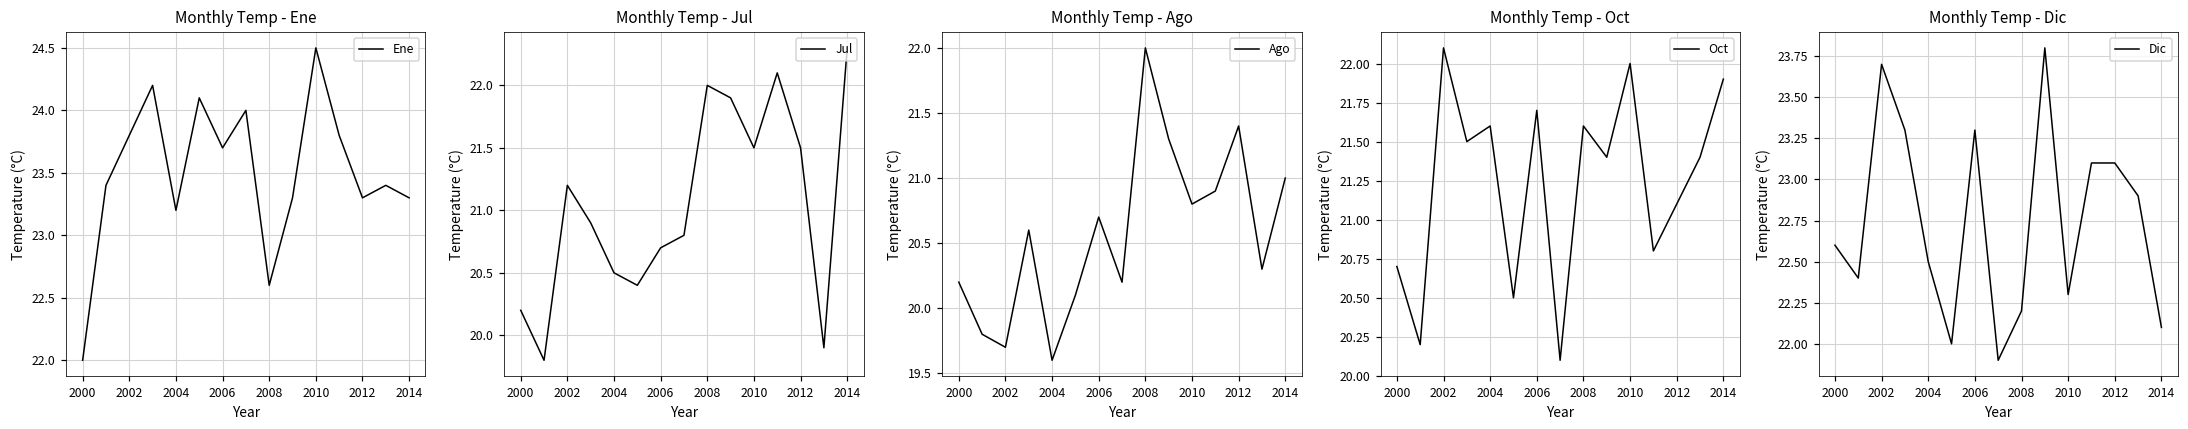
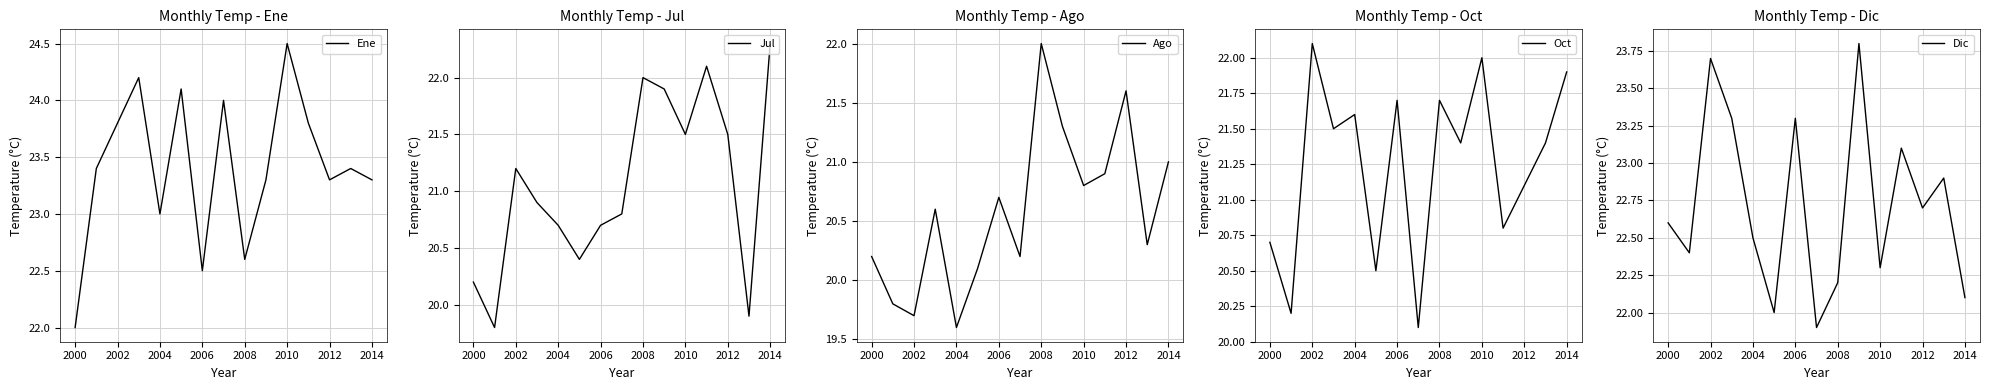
  {
    "Monthly Temp - Ene": {
      "2000": 22.0,
      "2002": 23.8,
-     "2004": 23.2,
-     "2006": 23.7,
+     "2004": 23.0,
+     "2006": 22.5,
      "2008": 22.6,
      "2010": 24.5,
      "2012": 23.3,
      "2014": 23.3
    },
    "Monthly Temp - Jul": {
      "2000": 20.2,
      "2002": 21.2,
-     "2004": 20.5,
+     "2004": 20.7,
      "2006": 20.7,
      "2008": 22.0,
      "2010": 21.5,
      "2012": 21.5
    },
    "Monthly Temp - Ago": {
      "2000": 20.2,
      "2002": 19.7,
      "2004": 19.6,
      "2006": 20.7,
      "2008": 22.0,
      "2010": 20.8,
-     "2012": 21.4,
+     "2012": 21.6,
      "2014": 21.0
    },
    "Monthly Temp - Oct": {
      "2000": 20.7,
      "2002": 22.1,
      "2004": 21.6,
      "2006": 21.7,
-     "2008": 21.6,
+     "2008": 21.7,
      "2010": 22.0,
      "2012": 21.1,
      "2014": 21.9
    },
    "Monthly Temp - Dic": {
      "2000": 22.6,
      "2002": 23.7,
      "2004": 22.5,
      "2006": 23.3,
      "2008": 22.2,
      "2010": 22.3,
-     "2012": 23.1,
+     "2012": 22.7,
      "2014": 22.1
    }
  }
